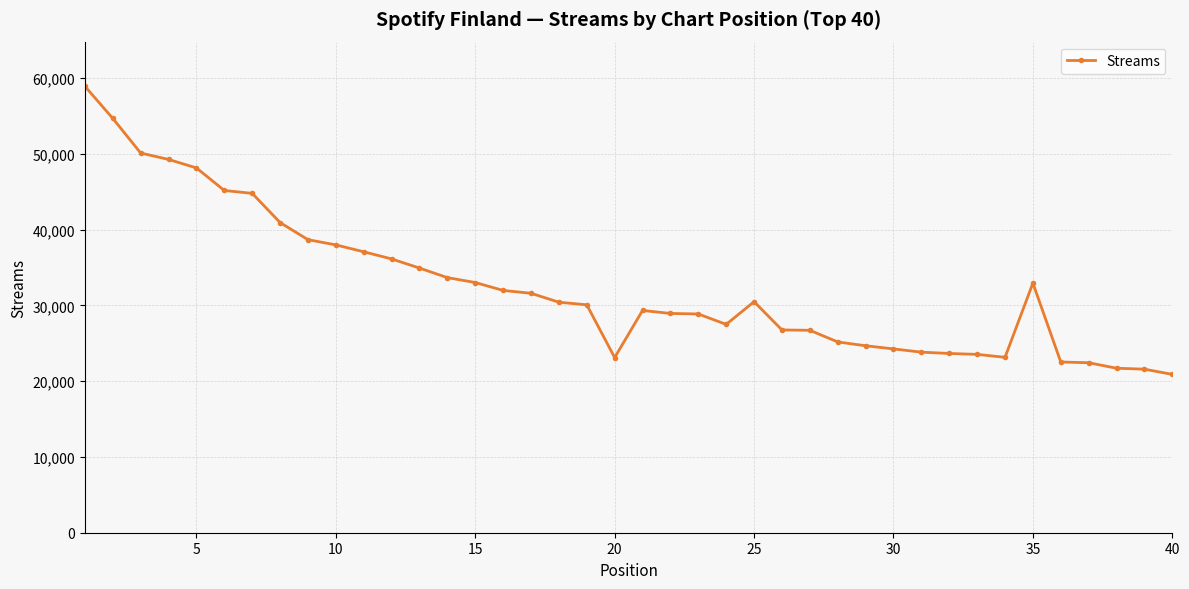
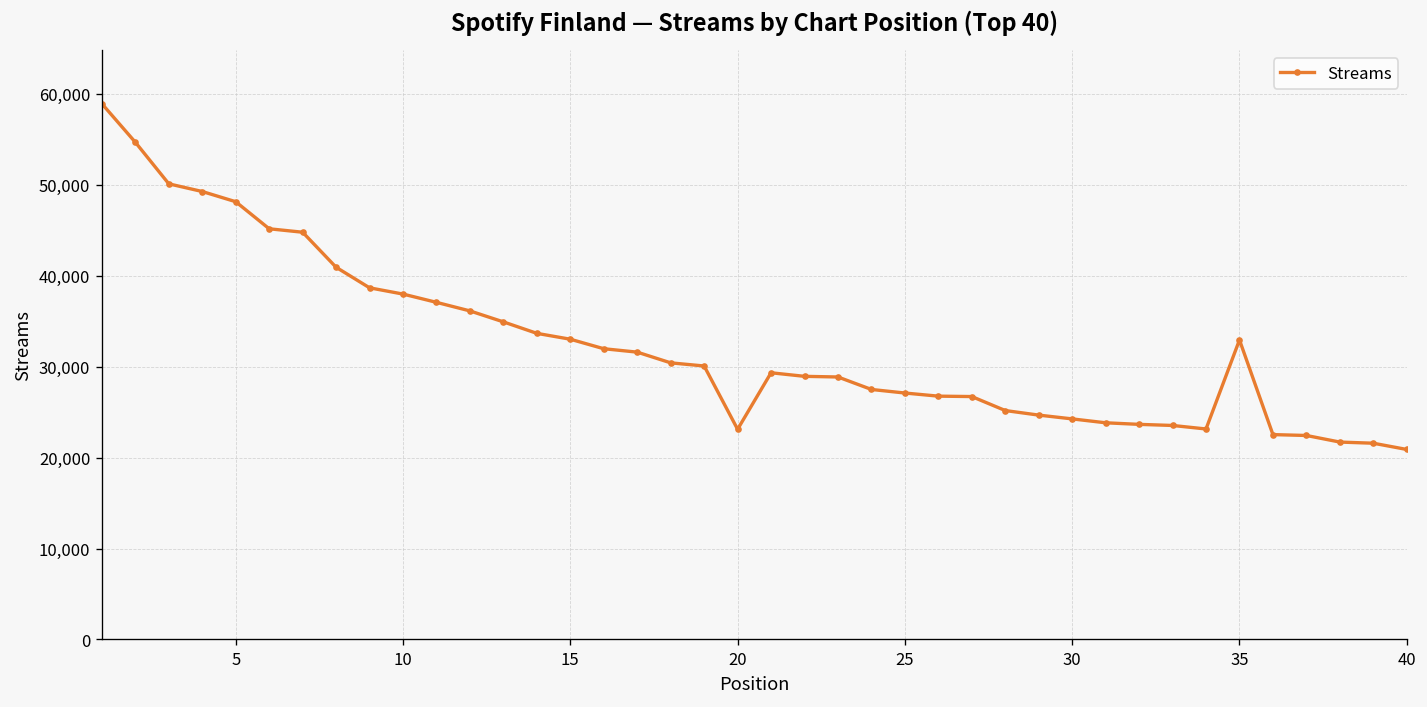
  {
    "5": "48,000",
    "10": "38,000",
    "15": "33,000",
    "20": "23,000",
-   "25": "30,000",
+   "25": "27,000",
    "30": "24,000",
    "35": "33,000",
    "40": "21,000"
  }
